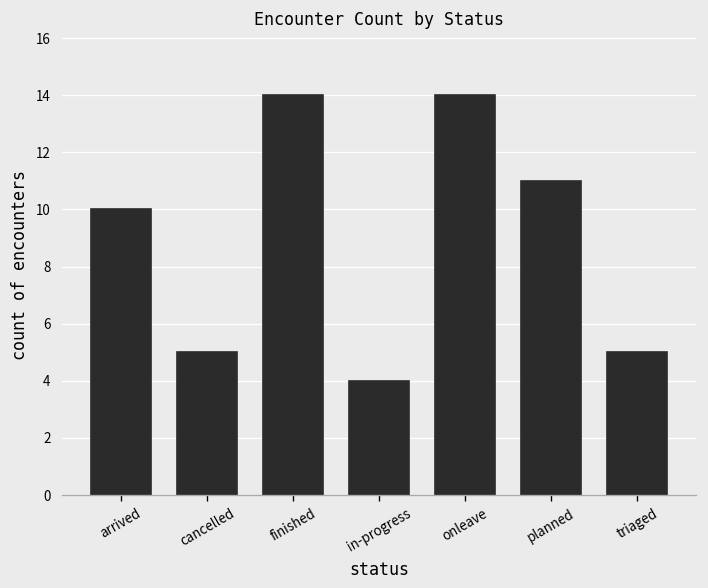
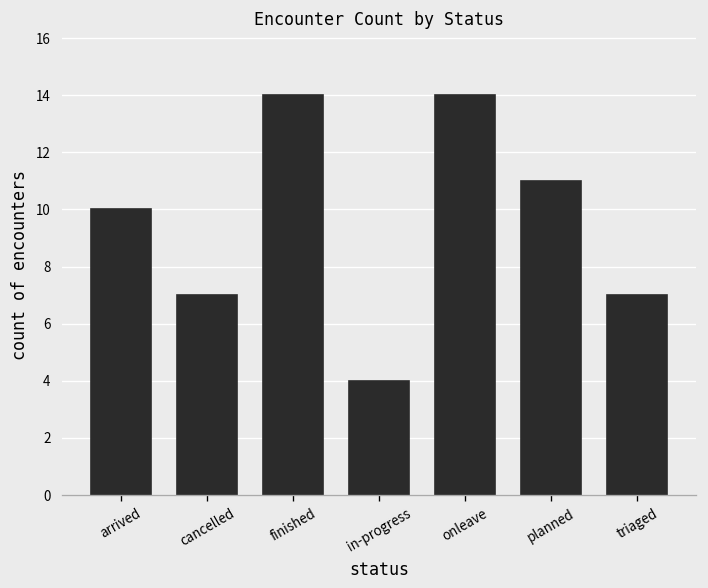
  {
    "arrived": 10,
-   "cancelled": 5,
+   "cancelled": 7,
    "finished": 14,
    "in-progress": 4,
    "onleave": 14,
    "planned": 11,
-   "triaged": 5
+   "triaged": 7
  }
